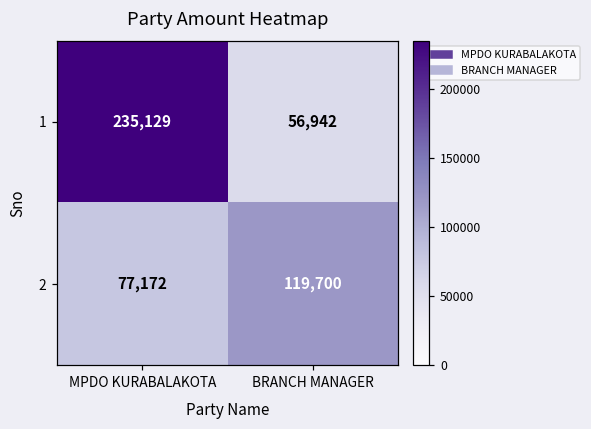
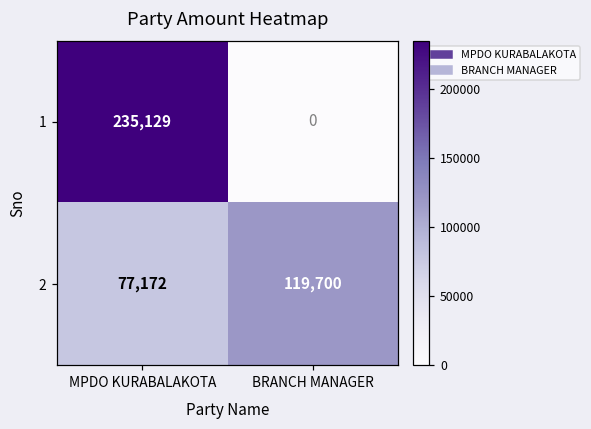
  {
    "1": {
      "MPDO KURABALAKOTA": "235,129",
-     "BRANCH MANAGER": "56,942"
+     "BRANCH MANAGER": "0"
    },
    "2": {
      "MPDO KURABALAKOTA": "77,172",
      "BRANCH MANAGER": "119,700"
    }
  }
